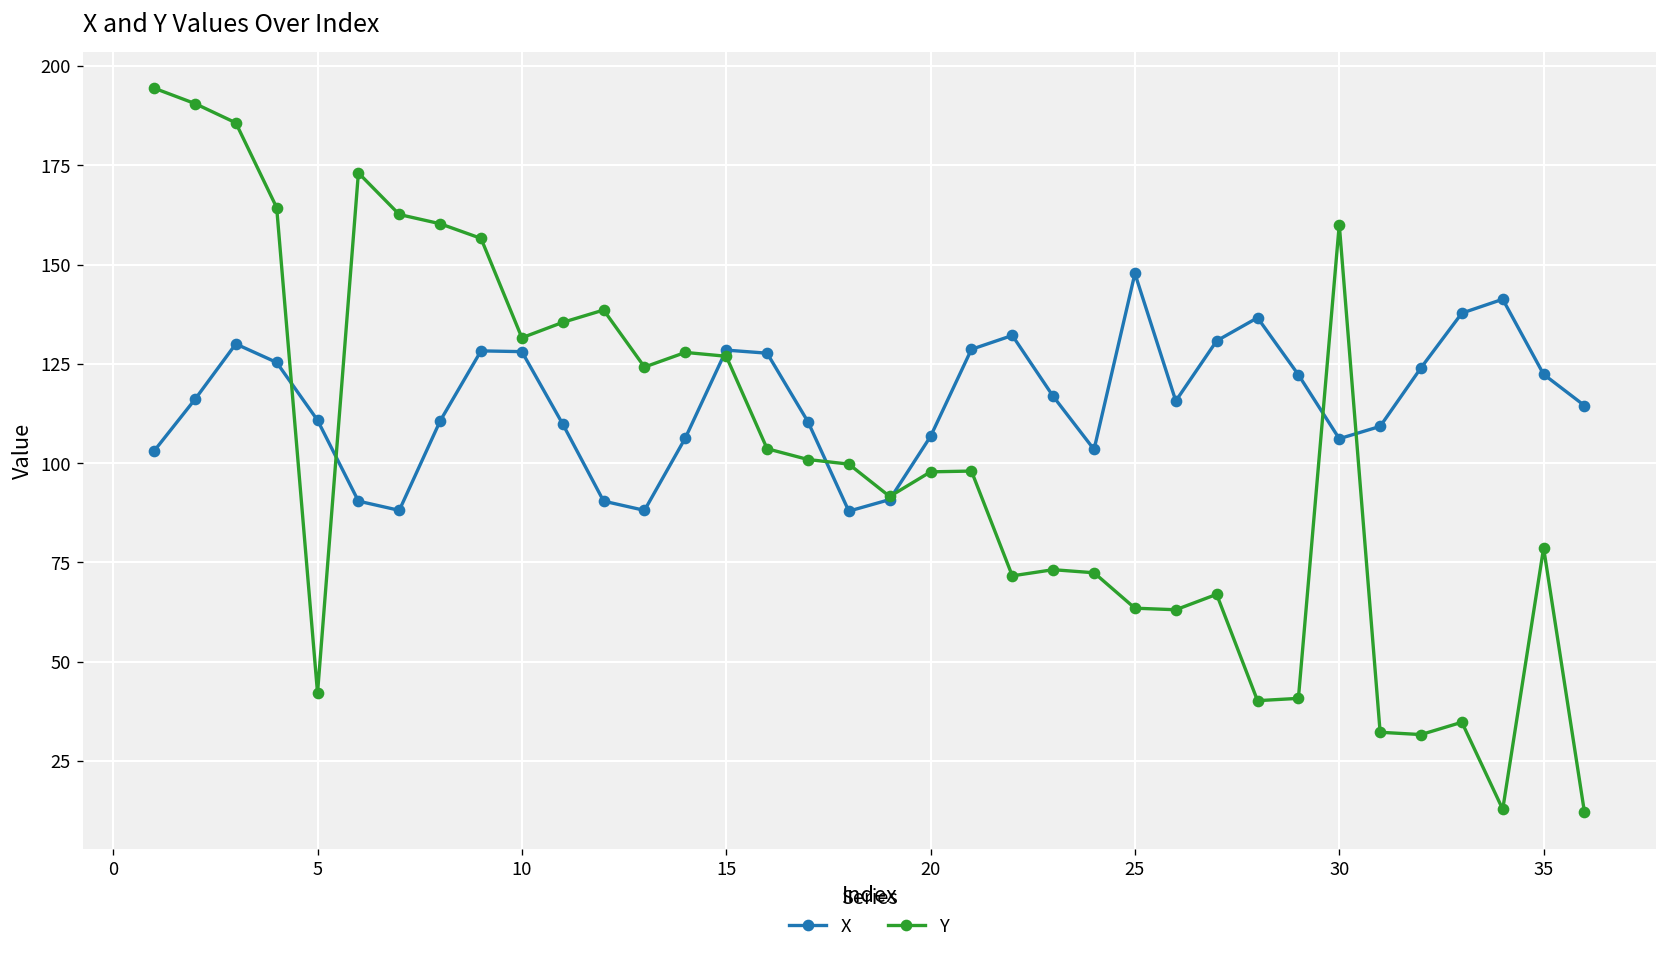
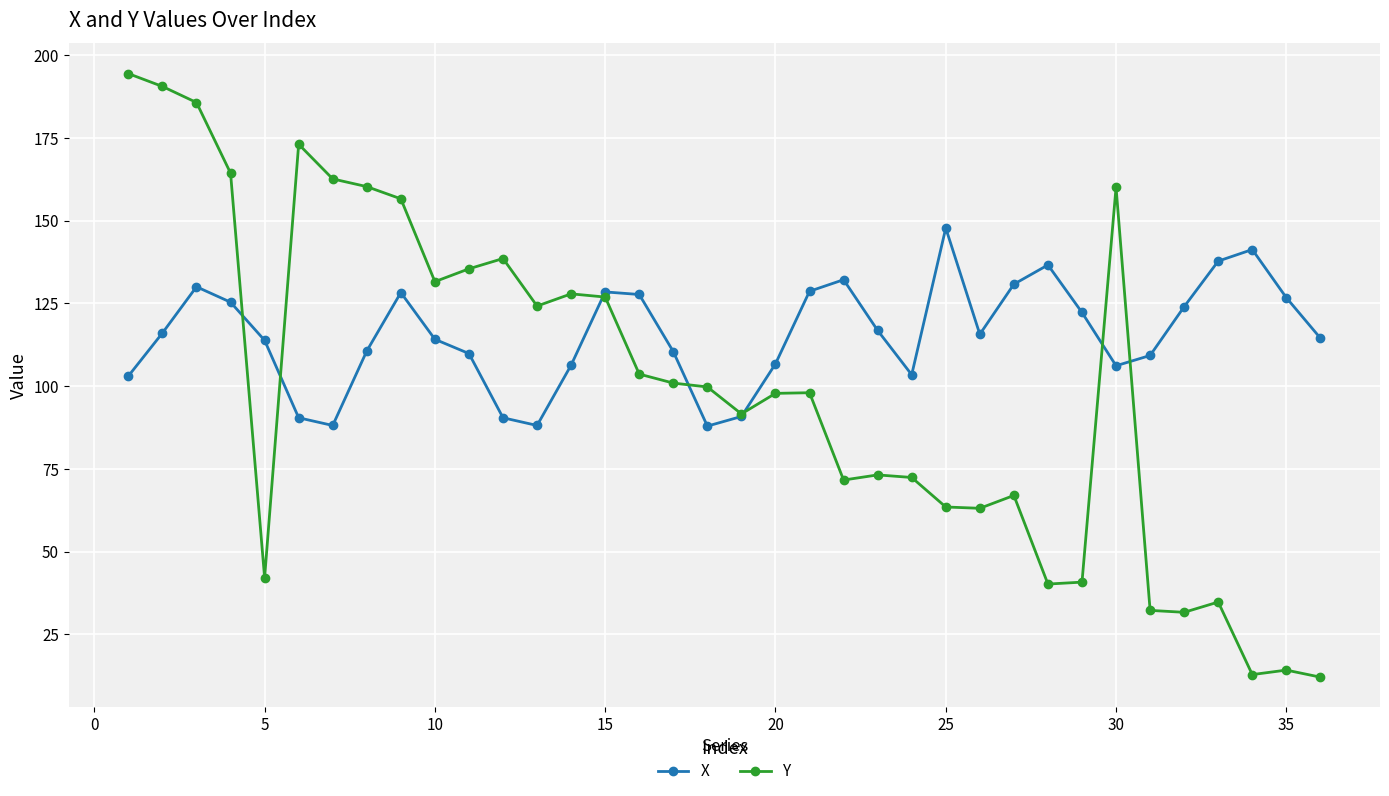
  {
    "X": {
-     "5": 111,
-     "10": 128,
+     "5": 114,
+     "10": 114,
      "15": 128,
      "20": 107,
      "25": 148,
      "30": 106,
-     "35": 122
+     "35": 127
    },
    "Y": {
      "5": 42,
      "10": 132,
      "15": 127,
      "20": 98,
      "25": 63,
      "30": 160,
-     "35": 79
+     "35": 14
    }
  }
